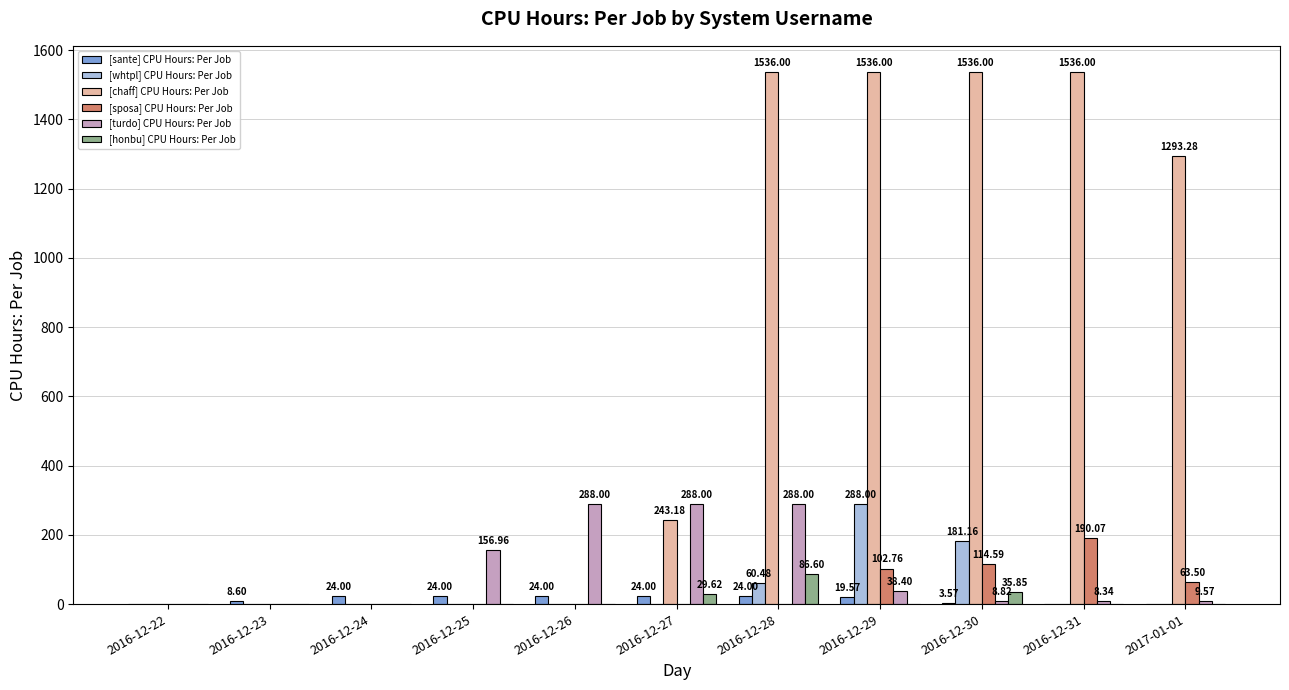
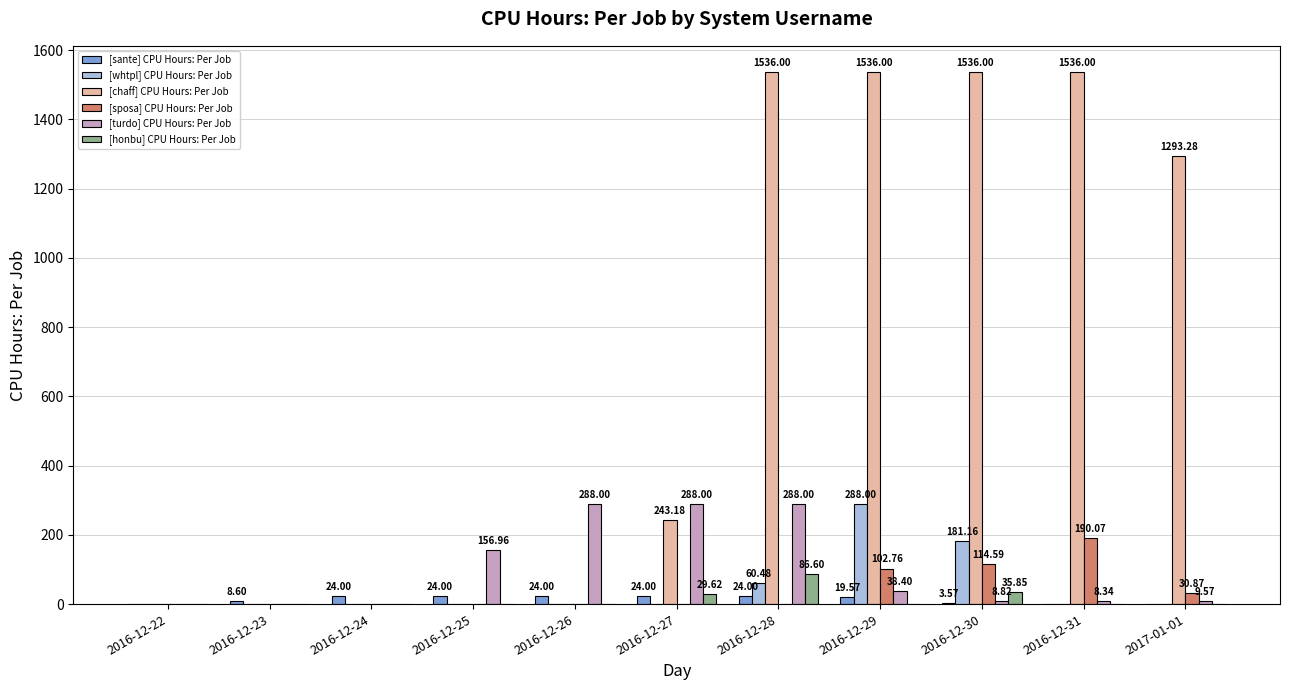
  {
    "[sposa] CPU Hours: Per Job": {
      "2016-12-29": 102.76,
      "2016-12-30": 114.59,
      "2016-12-31": 190.07,
-     "2017-01-01": 63.50
+     "2017-01-01": 30.87
    },
    "[honbu] CPU Hours: Per Job": {
      "2016-12-27": 29.62,
      "2016-12-28": 86.60,
      "2016-12-30": 35.85
    }
  }
